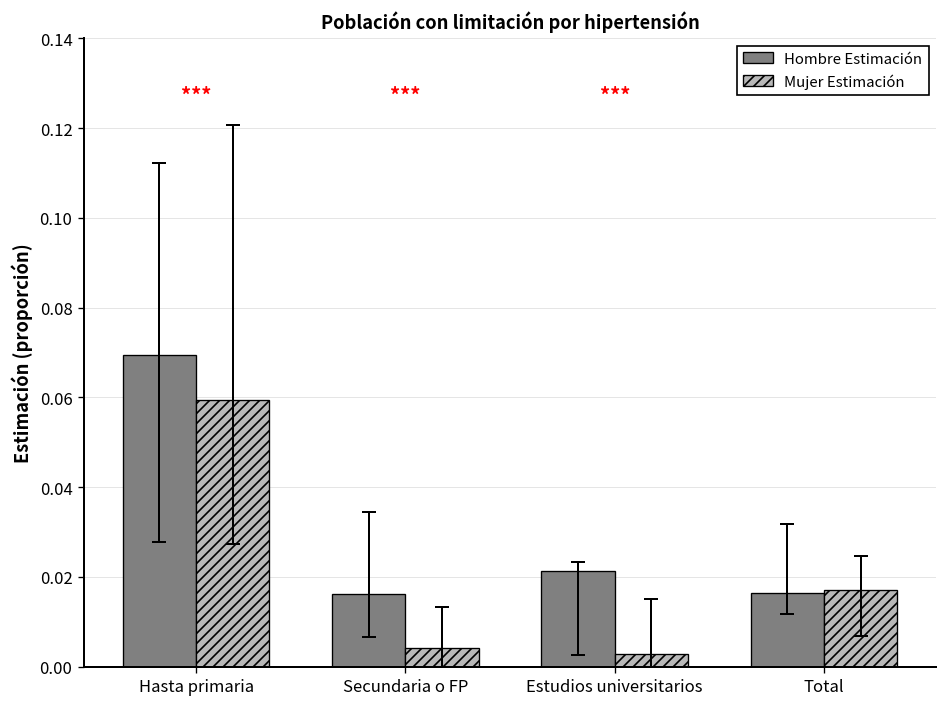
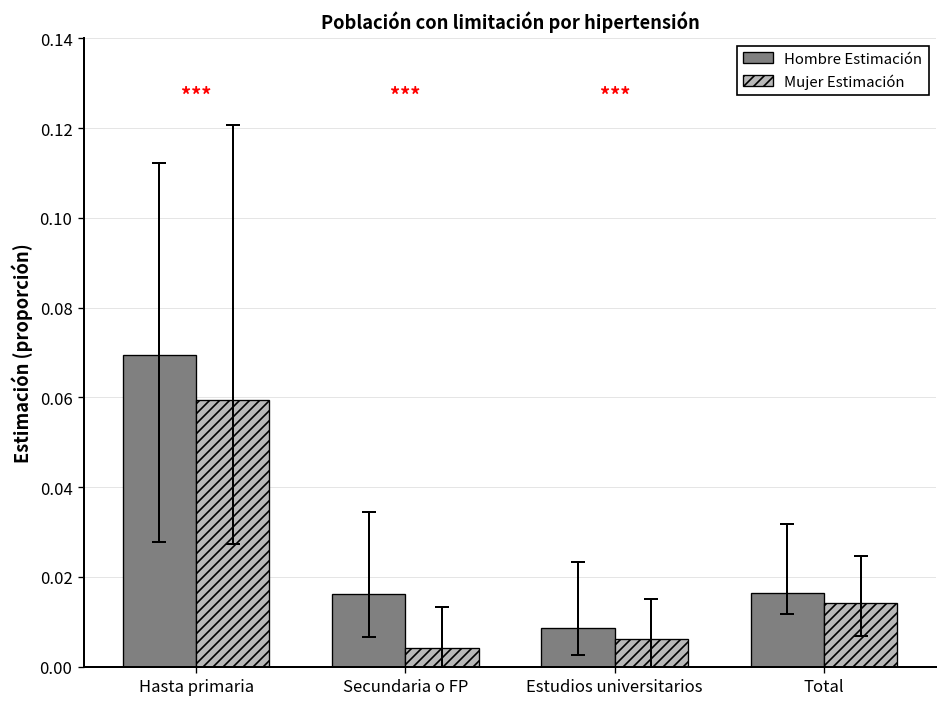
  {
    "Hombre Estimación": {
      "Hasta primaria": 0.069,
      "Secundaria o FP": 0.016,
-     "Estudios universitarios": 0.021,
+     "Estudios universitarios": 0.009,
      "Total": 0.016
    },
    "Mujer Estimación": {
      "Hasta primaria": 0.060,
      "Secundaria o FP": 0.004,
-     "Estudios universitarios": 0.003,
-     "Total": 0.017
+     "Estudios universitarios": 0.006,
+     "Total": 0.014
    }
  }
